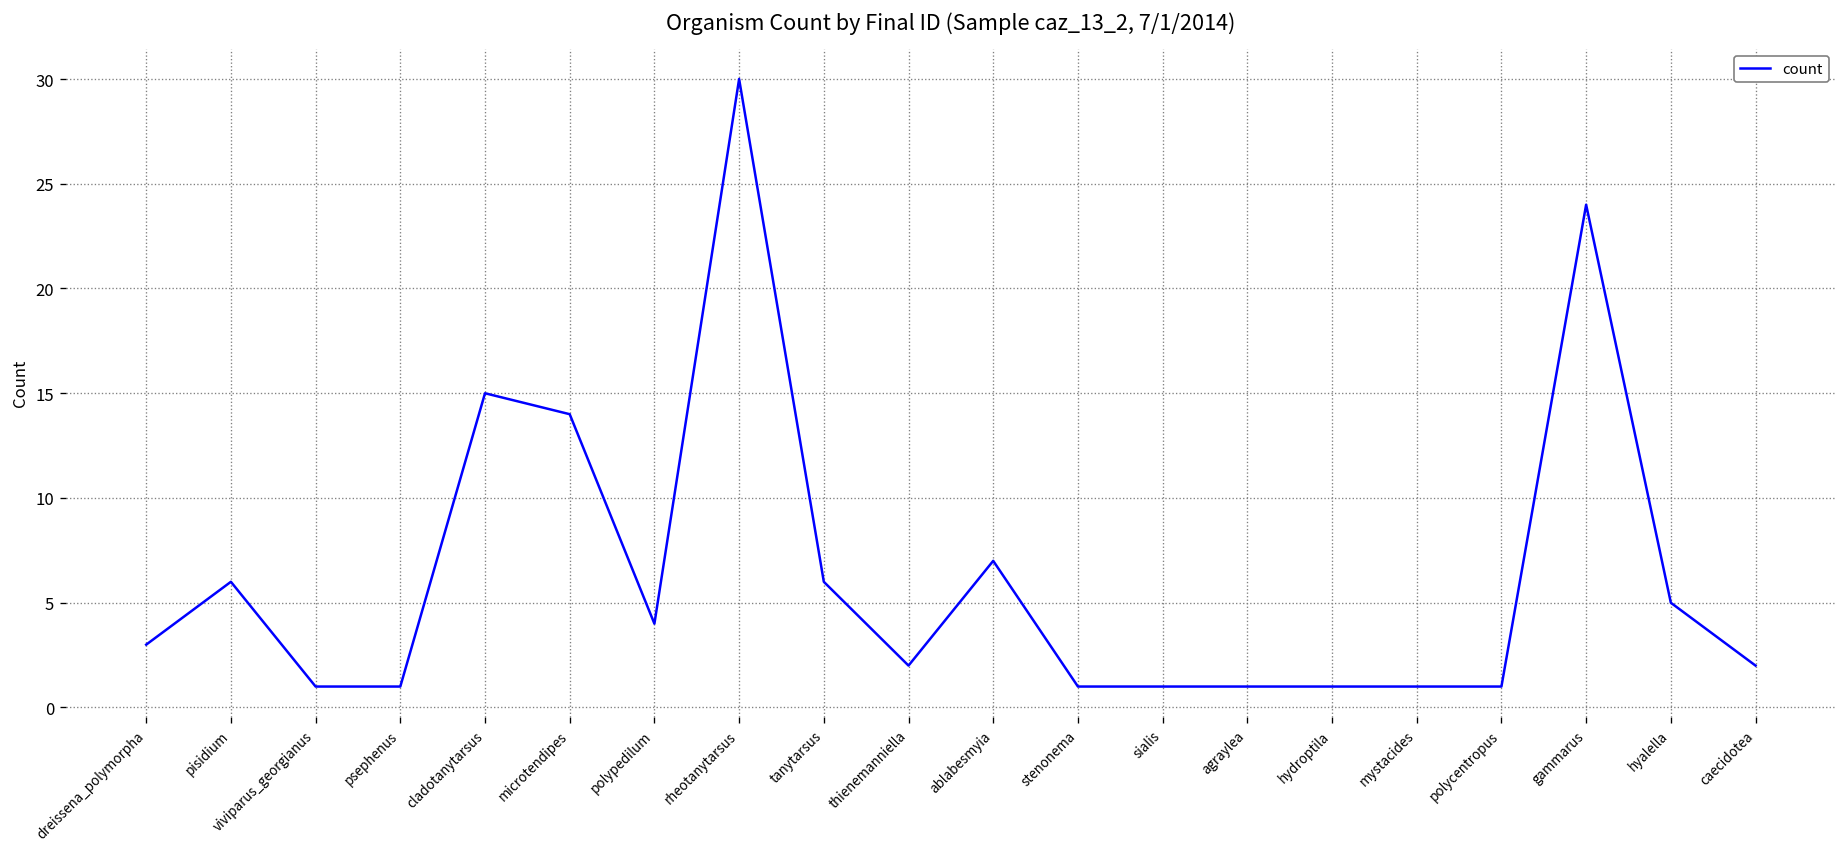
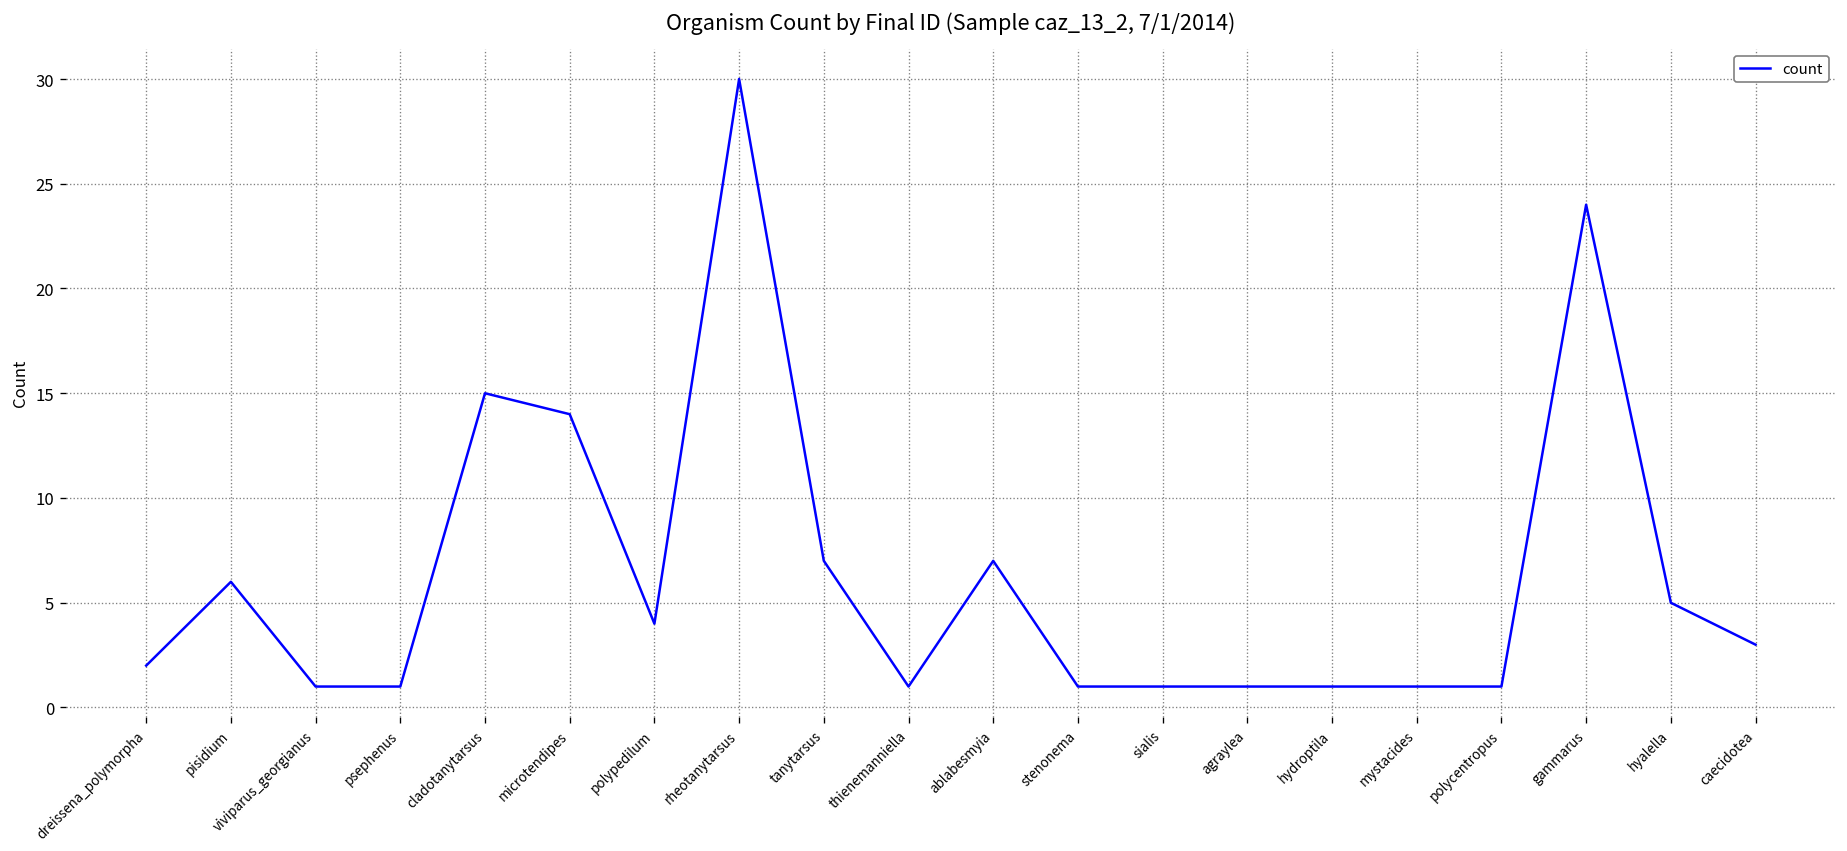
  {
-   "dreissena_polymorpha": 3,
+   "dreissena_polymorpha": 2,
    "pisidium": 6,
    "viviparus_georgianus": 1,
    "psephenus": 1,
    "cladotanytarsus": 15,
    "microtendipes": 14,
    "polypedilum": 4,
    "rheotanytarsus": 30,
-   "tanytarsus": 6,
-   "thienemanniella": 2,
+   "tanytarsus": 7,
+   "thienemanniella": 1,
    "ablabesmyia": 7,
    "stenonema": 1,
    "sialis": 1,
    "agraylea": 1,
    "hydroptila": 1,
    "mystacides": 1,
    "polycentropus": 1,
    "gammarus": 24,
    "hyalella": 5,
-   "caecidotea": 2
+   "caecidotea": 3
  }
